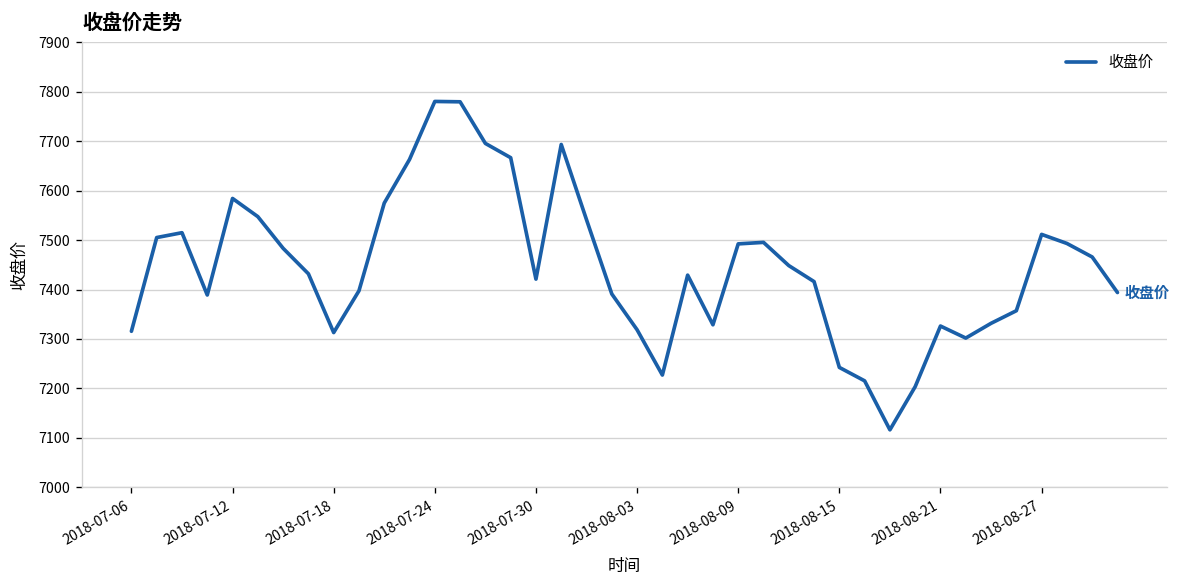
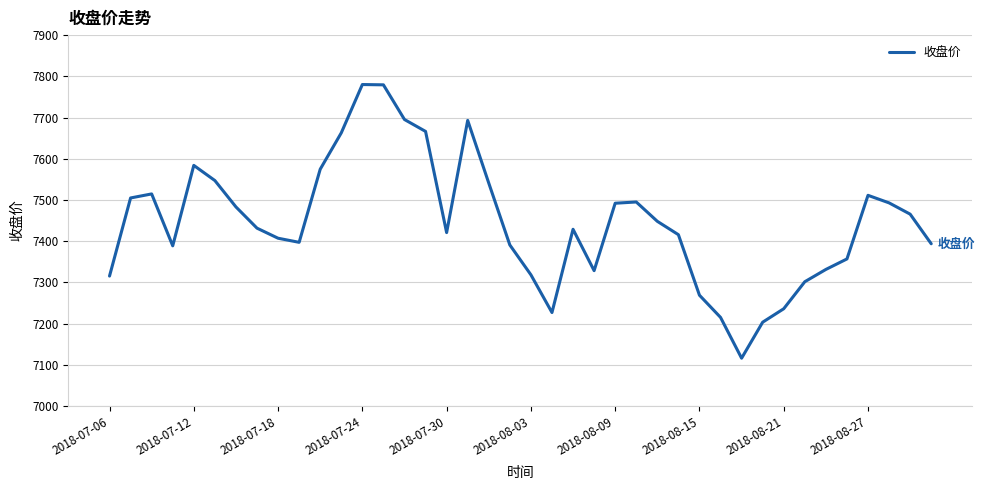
  {
    "2018-07-06": 7320,
    "2018-07-12": 7580,
-   "2018-07-18": 7310,
+   "2018-07-18": 7410,
    "2018-07-24": 7780,
    "2018-07-30": 7420,
    "2018-08-03": 7320,
    "2018-08-09": 7490,
-   "2018-08-15": 7240,
-   "2018-08-21": 7330,
+   "2018-08-15": 7270,
+   "2018-08-21": 7240,
    "2018-08-27": 7510
  }
